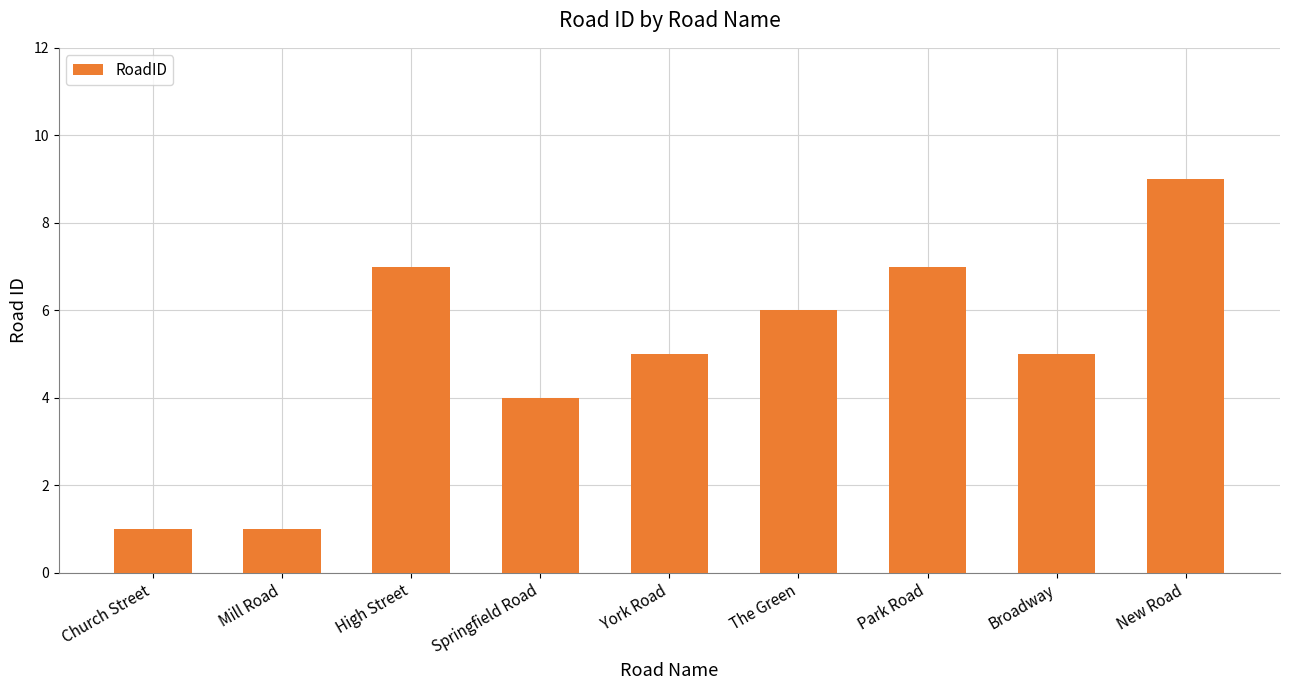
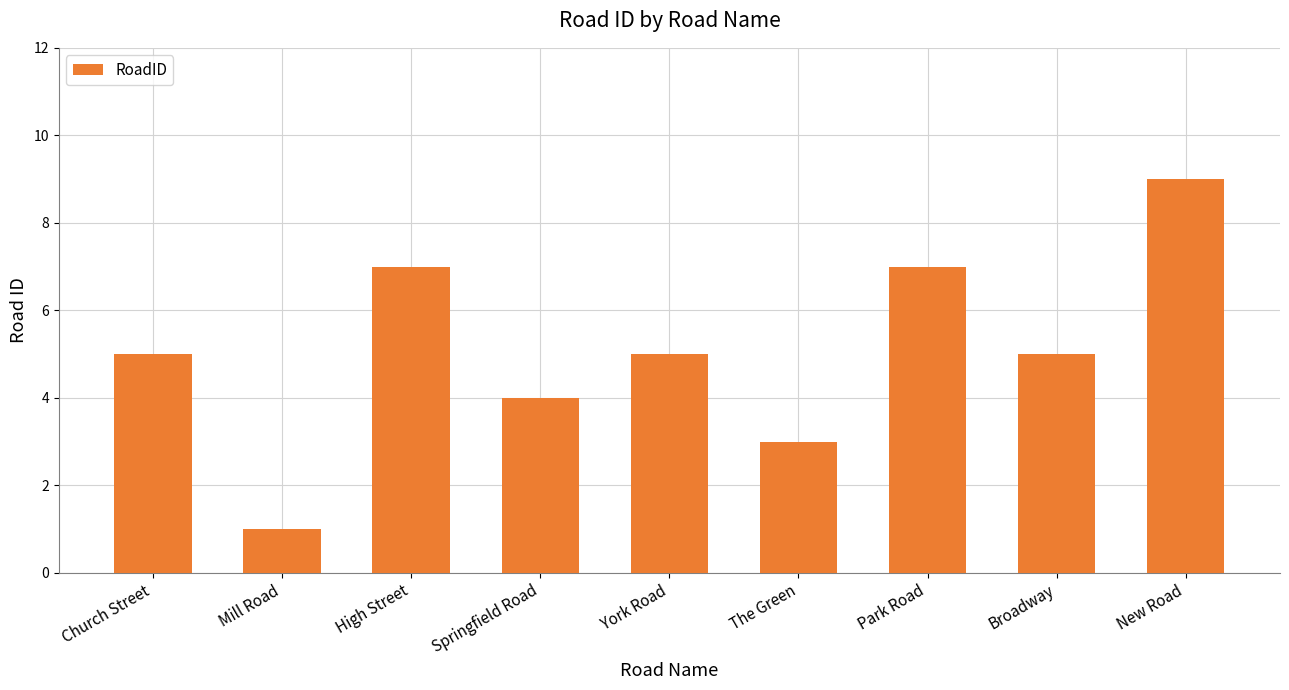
  {
-   "Church Street": 1,
+   "Church Street": 5,
    "Mill Road": 1,
    "High Street": 7,
    "Springfield Road": 4,
    "York Road": 5,
-   "The Green": 6,
+   "The Green": 3,
    "Park Road": 7,
    "Broadway": 5,
    "New Road": 9
  }
